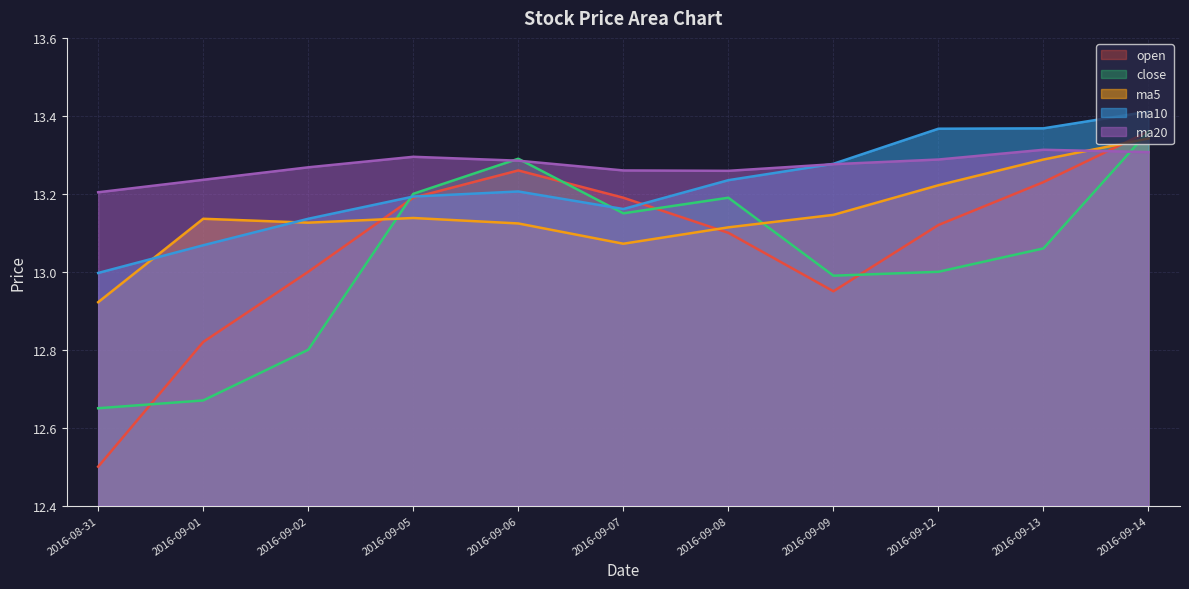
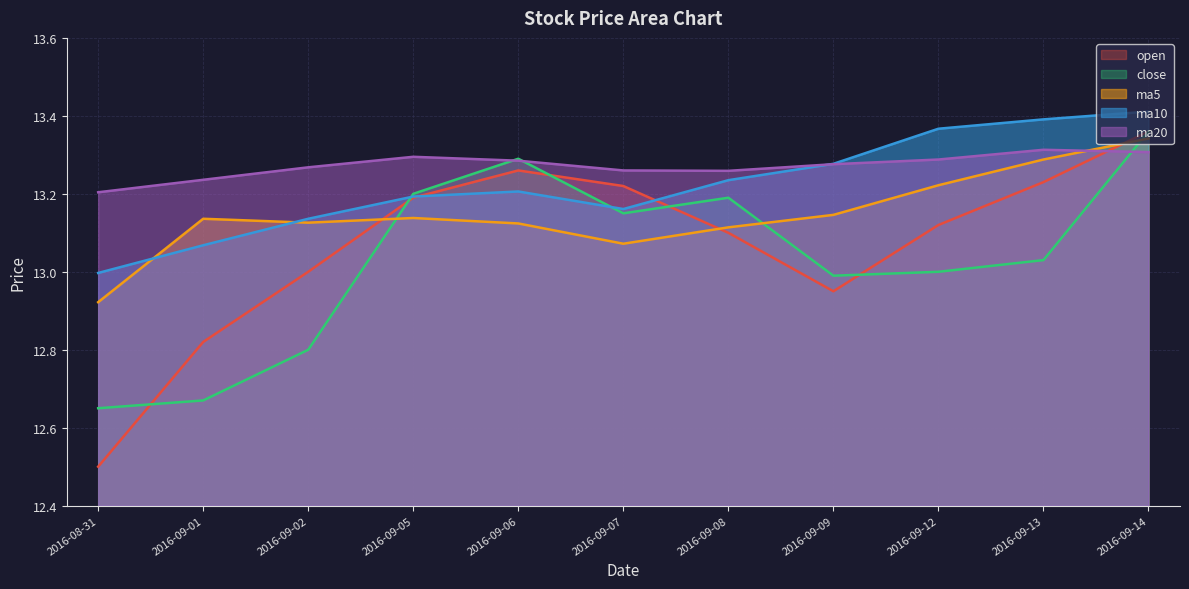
  {
    "open": {
      "2016-08-31": 12.50,
      "2016-09-01": 12.82,
      "2016-09-02": 13.00,
      "2016-09-06": 13.26,
-     "2016-09-07": 13.19,
+     "2016-09-07": 13.22,
      "2016-09-08": 13.10,
      "2016-09-09": 12.95,
      "2016-09-12": 13.12,
      "2016-09-13": 13.23
    },
    "close": {
      "2016-08-31": 12.65,
      "2016-09-01": 12.67,
      "2016-09-02": 12.80,
      "2016-09-05": 13.20,
      "2016-09-07": 13.15,
      "2016-09-08": 13.19,
      "2016-09-09": 12.99,
      "2016-09-12": 13.00,
-     "2016-09-13": 13.06
+     "2016-09-13": 13.03
    },
    "ma5": {
      "2016-08-31": 12.92,
      "2016-09-01": 13.14,
      "2016-09-02": 13.13,
      "2016-09-05": 13.14,
      "2016-09-06": 13.12,
      "2016-09-07": 13.07,
      "2016-09-08": 13.11,
      "2016-09-09": 13.15,
      "2016-09-12": 13.22,
      "2016-09-13": 13.29
    },
    "ma10": {
      "2016-08-31": 13.00,
      "2016-09-01": 13.07,
      "2016-09-02": 13.14,
      "2016-09-06": 13.21,
      "2016-09-07": 13.16,
      "2016-09-08": 13.24,
      "2016-09-12": 13.37,
-     "2016-09-13": 13.37
+     "2016-09-13": 13.39
    },
    "ma20": {
      "2016-08-31": 13.20,
      "2016-09-01": 13.24,
      "2016-09-02": 13.27,
      "2016-09-05": 13.30,
      "2016-09-07": 13.26,
      "2016-09-08": 13.26,
      "2016-09-12": 13.29,
      "2016-09-13": 13.31,
      "2016-09-14": 13.31
    }
  }
